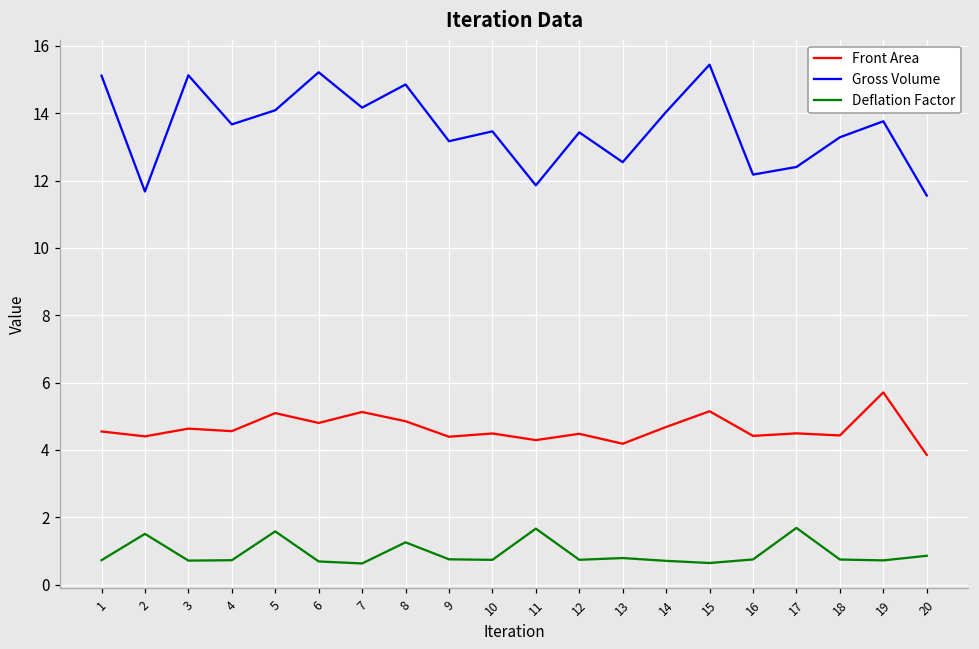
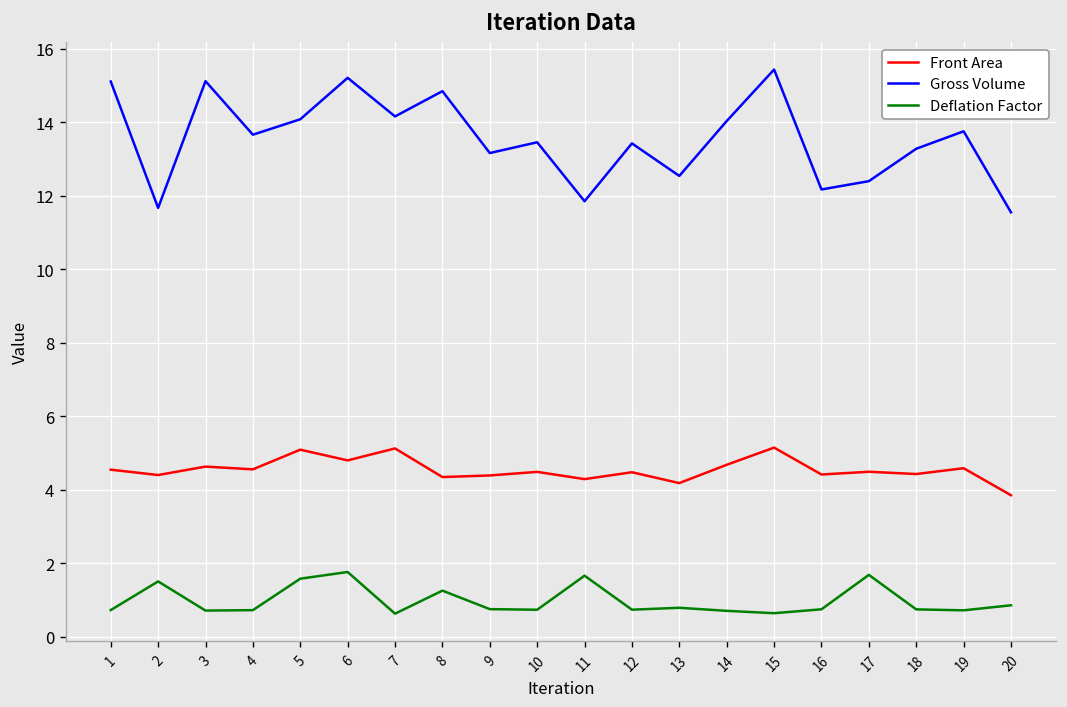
  {
    "Front Area": {
      "1": 4.5,
      "2": 4.4,
      "3": 4.6,
      "4": 4.6,
      "5": 5.1,
      "6": 4.8,
      "7": 5.1,
-     "8": 4.8,
+     "8": 4.3,
      "9": 4.4,
      "10": 4.5,
      "11": 4.3,
      "12": 4.5,
      "13": 4.2,
      "14": 4.7,
      "15": 5.1,
      "16": 4.4,
      "17": 4.5,
      "18": 4.4,
-     "19": 5.7,
+     "19": 4.6,
      "20": 3.9
    },
    "Gross Volume": {
      "1": 15.1,
      "2": 11.7,
      "3": 15.1,
      "4": 13.7,
      "5": 14.1,
      "6": 15.2,
      "7": 14.2,
      "8": 14.9,
      "9": 13.2,
      "10": 13.5,
      "11": 11.9,
      "12": 13.4,
      "13": 12.5,
      "14": 14.0,
      "15": 15.4,
      "16": 12.2,
      "17": 12.4,
      "18": 13.3,
      "19": 13.8,
      "20": 11.6
    },
    "Deflation Factor": {
      "1": 0.7,
      "2": 1.5,
      "3": 0.7,
      "4": 0.7,
      "5": 1.6,
-     "6": 0.7,
+     "6": 1.8,
      "7": 0.6,
      "8": 1.3,
      "9": 0.7,
      "10": 0.7,
      "11": 1.7,
      "12": 0.7,
      "13": 0.8,
      "14": 0.7,
      "15": 0.6,
      "16": 0.7,
      "17": 1.7,
      "18": 0.7,
      "19": 0.7,
      "20": 0.9
    }
  }
